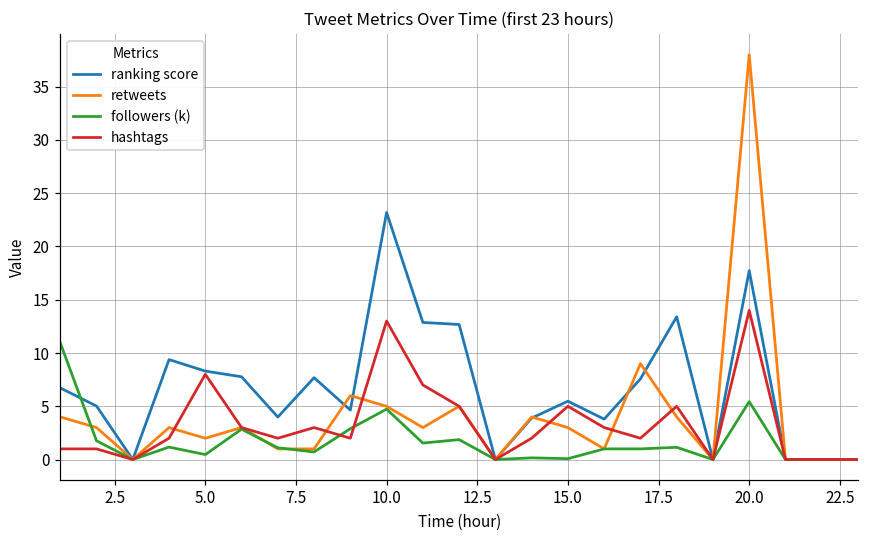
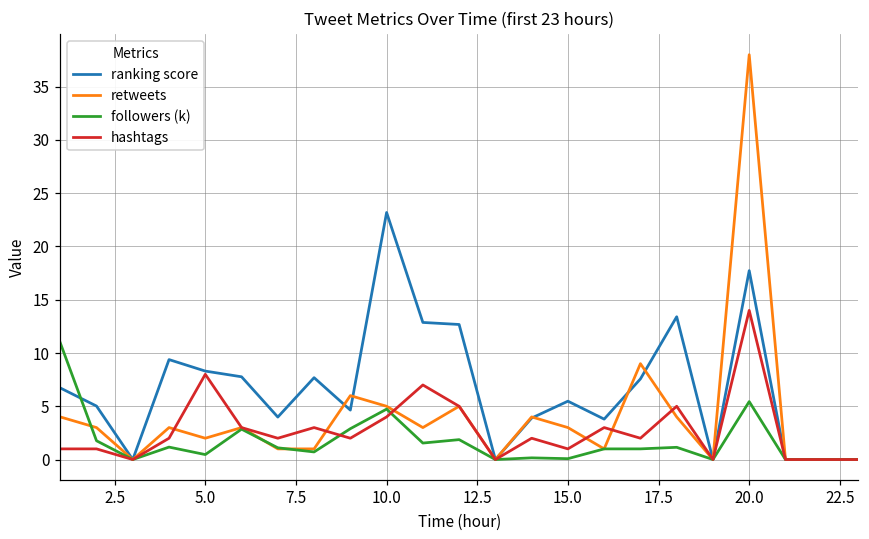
  {
    "ranking score": {
      "5.0": 8,
      "10.0": 23,
      "15.0": 5,
      "20.0": 18
    },
    "retweets": {
      "5.0": 2,
      "10.0": 5,
      "15.0": 3,
      "20.0": 38
    },
    "followers (k)": {
      "5.0": 0,
      "10.0": 5,
      "15.0": 0,
      "20.0": 5
    },
    "hashtags": {
      "5.0": 8,
-     "10.0": 13,
-     "15.0": 5,
+     "10.0": 4,
+     "15.0": 1,
      "20.0": 14
    }
  }
